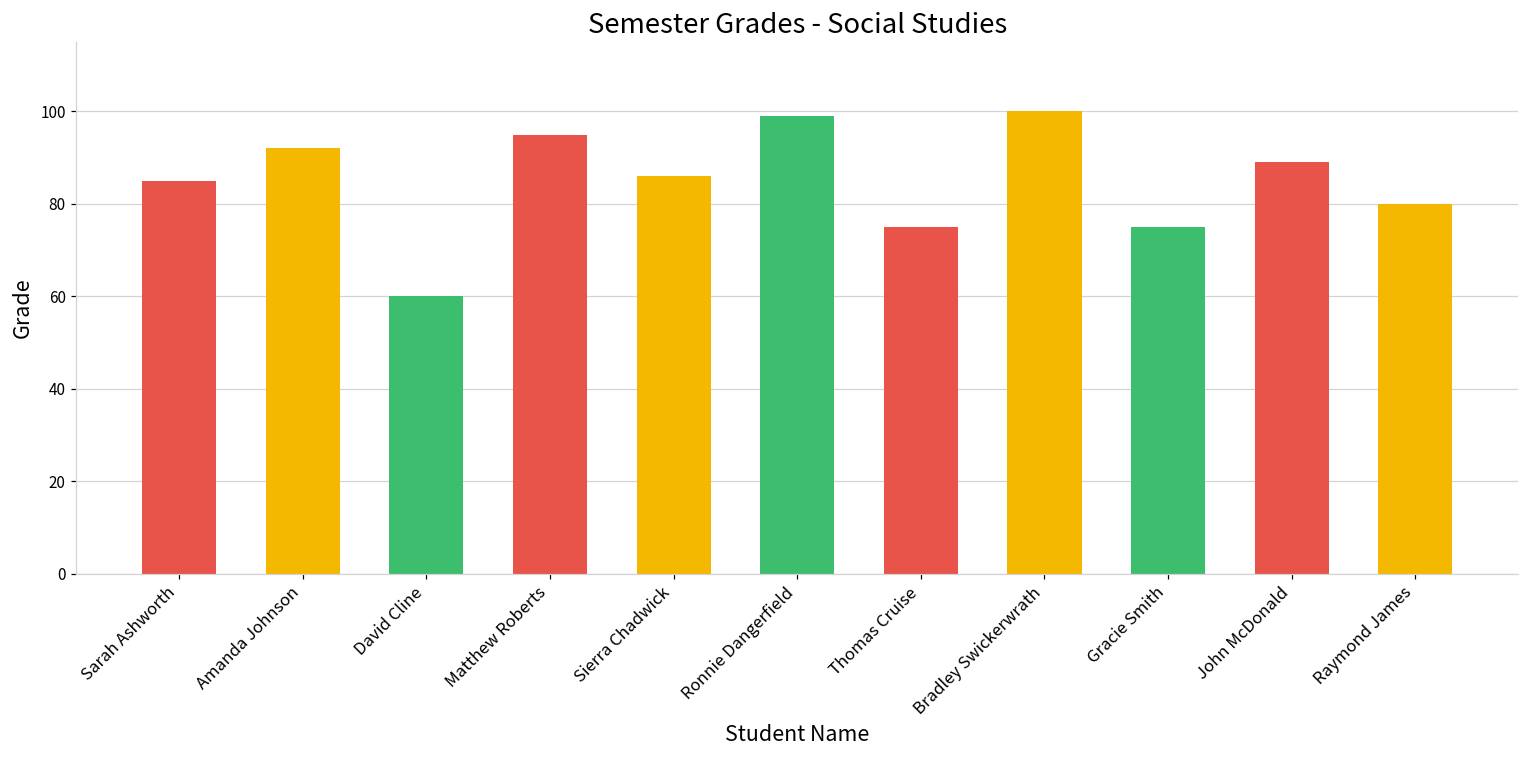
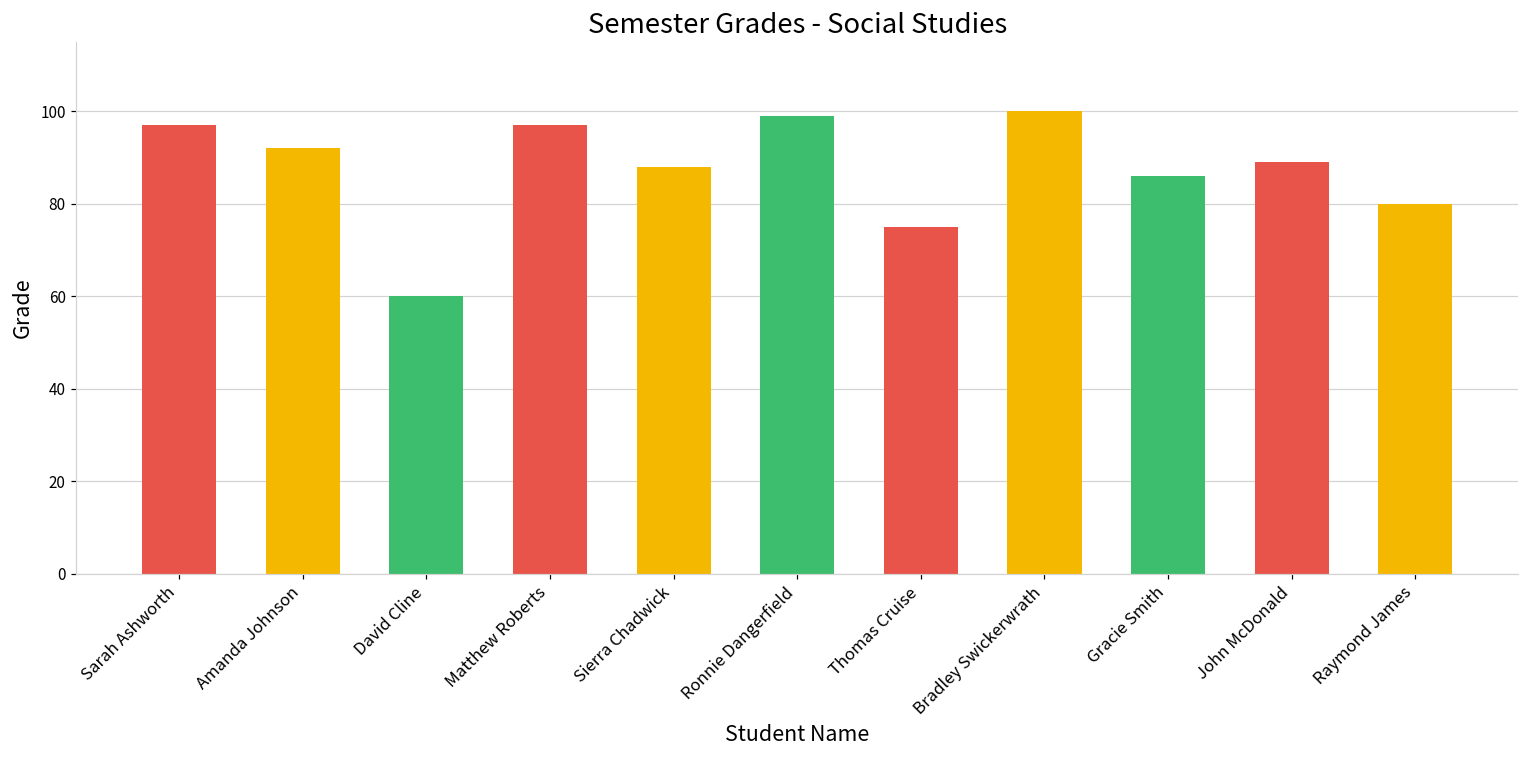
  {
-   "Sarah Ashworth": 85,
+   "Sarah Ashworth": 97,
    "Amanda Johnson": 92,
    "David Cline": 60,
-   "Matthew Roberts": 95,
-   "Sierra Chadwick": 86,
+   "Matthew Roberts": 97,
+   "Sierra Chadwick": 88,
    "Ronnie Dangerfield": 99,
    "Thomas Cruise": 75,
    "Bradley Swickerwrath": 100,
-   "Gracie Smith": 75,
+   "Gracie Smith": 86,
    "John McDonald": 89,
    "Raymond James": 80
  }
